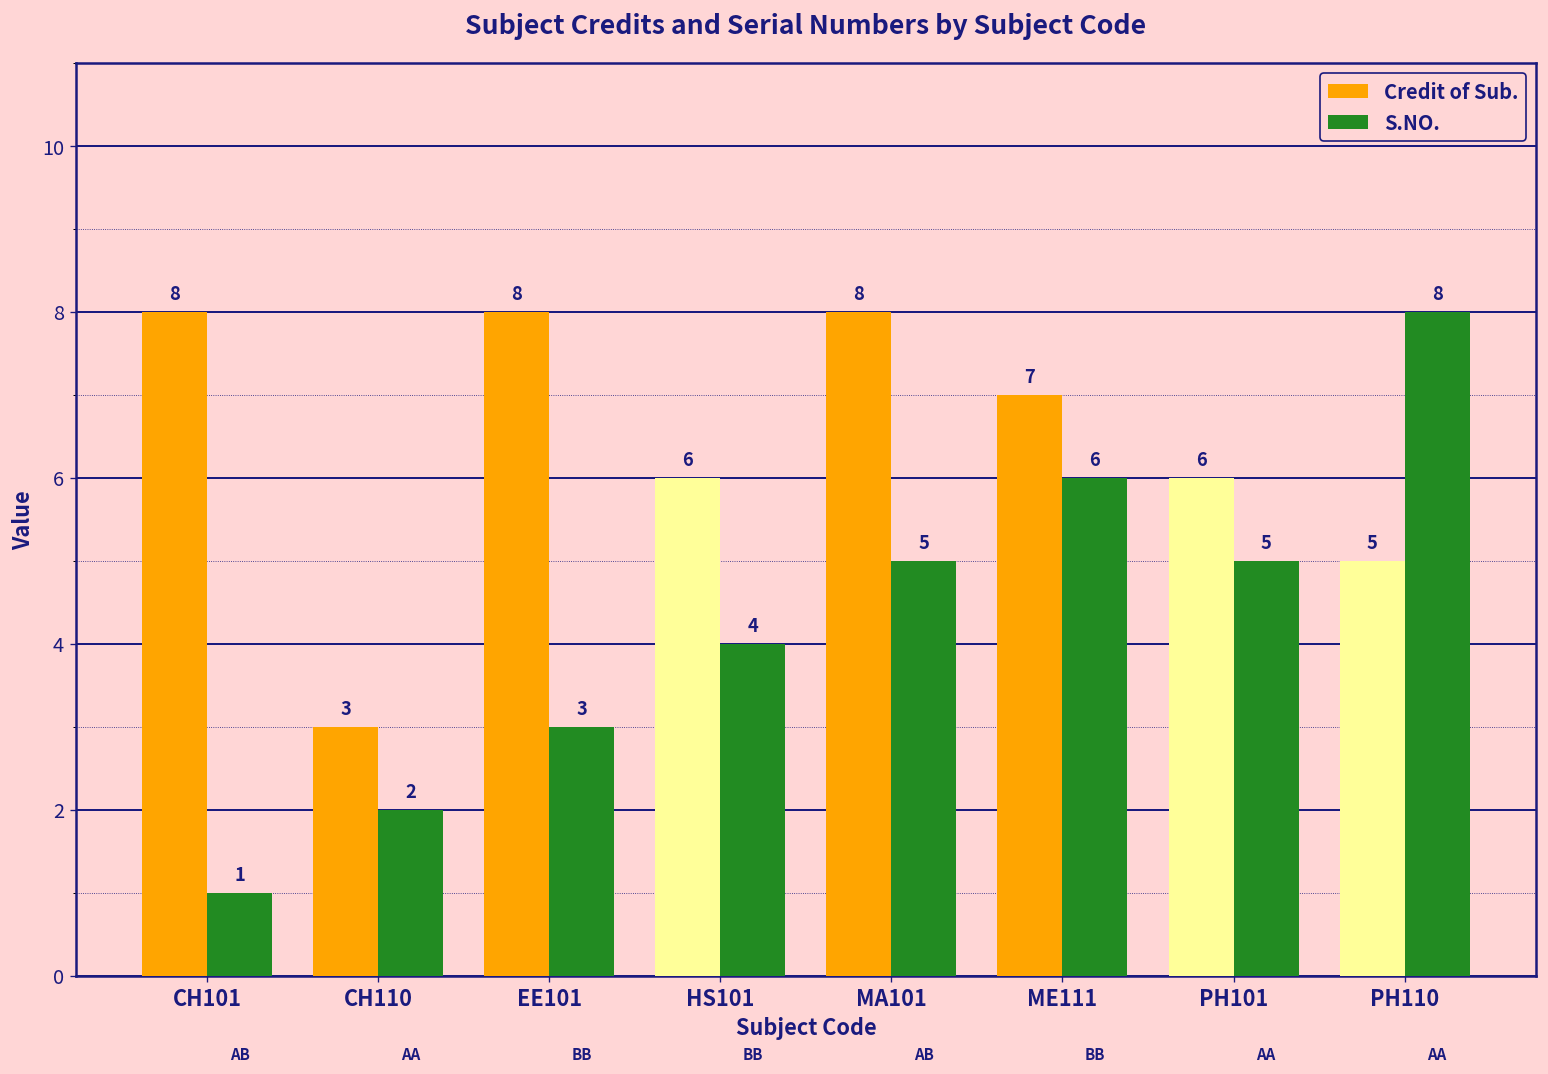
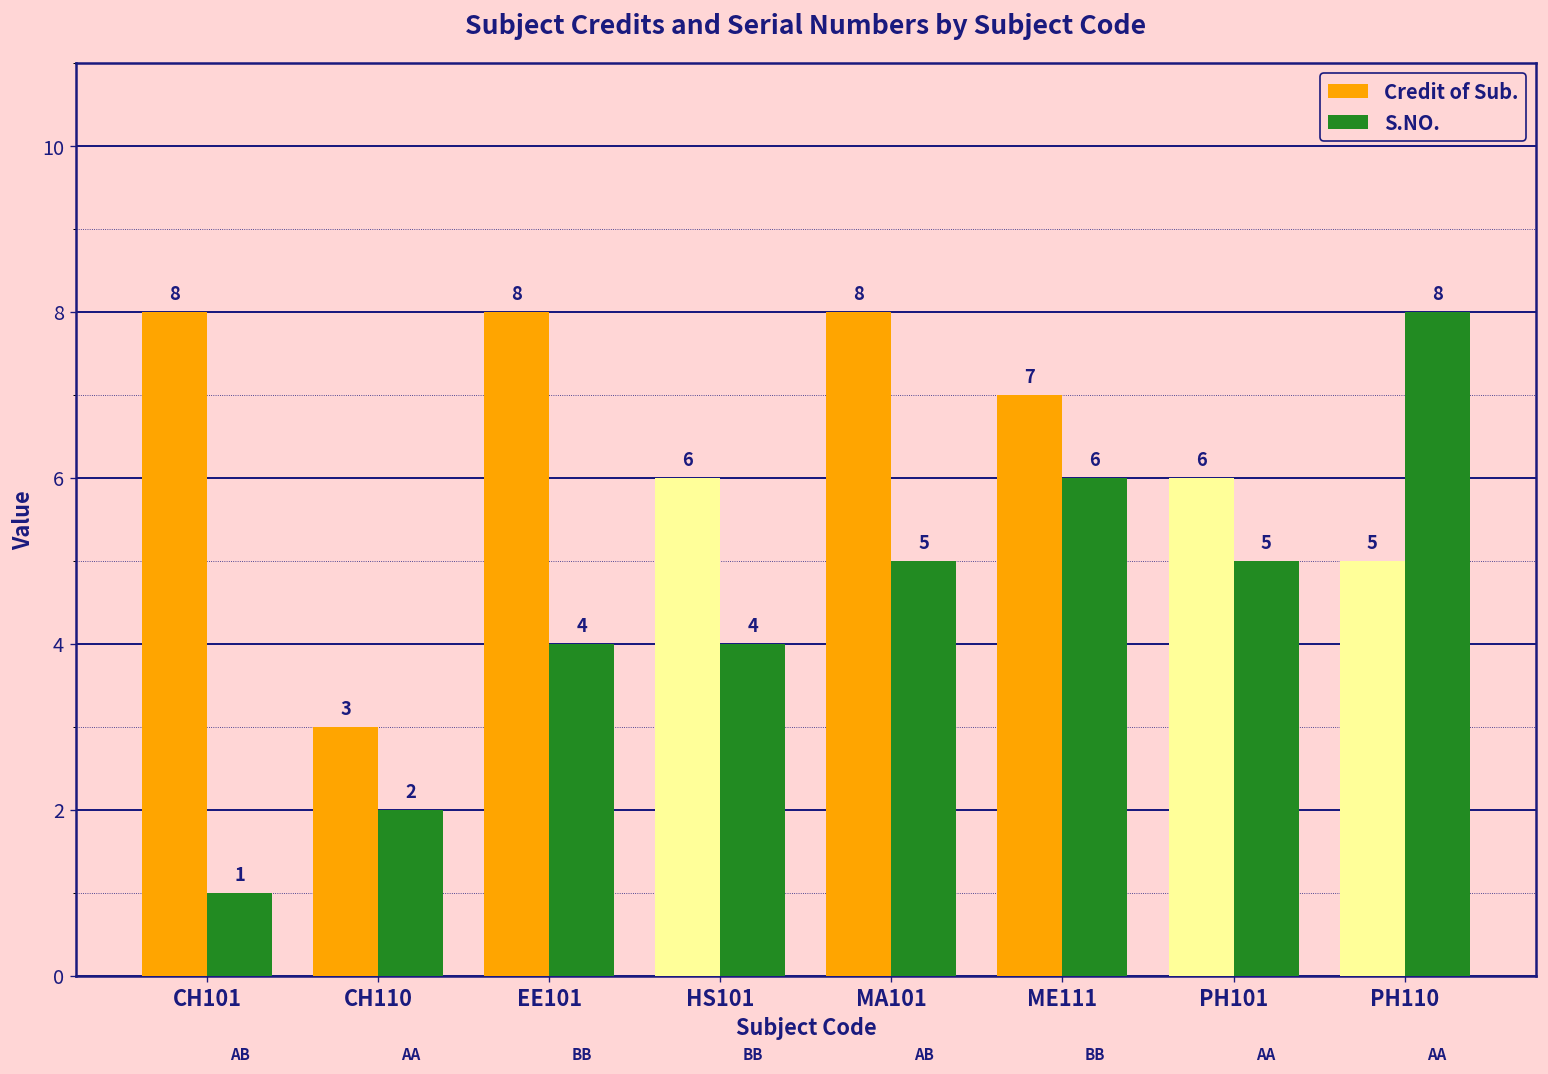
  {
    "Credit of Sub.": {
      "CH101": 8,
      "CH110": 3,
      "EE101": 8,
      "HS101": 6,
      "MA101": 8,
      "ME111": 7,
      "PH101": 6,
      "PH110": 5
    },
    "S.NO.": {
      "CH101": 1,
      "CH110": 2,
-     "EE101": 3,
+     "EE101": 4,
      "HS101": 4,
      "MA101": 5,
      "ME111": 6,
      "PH101": 5,
      "PH110": 8
    }
  }
